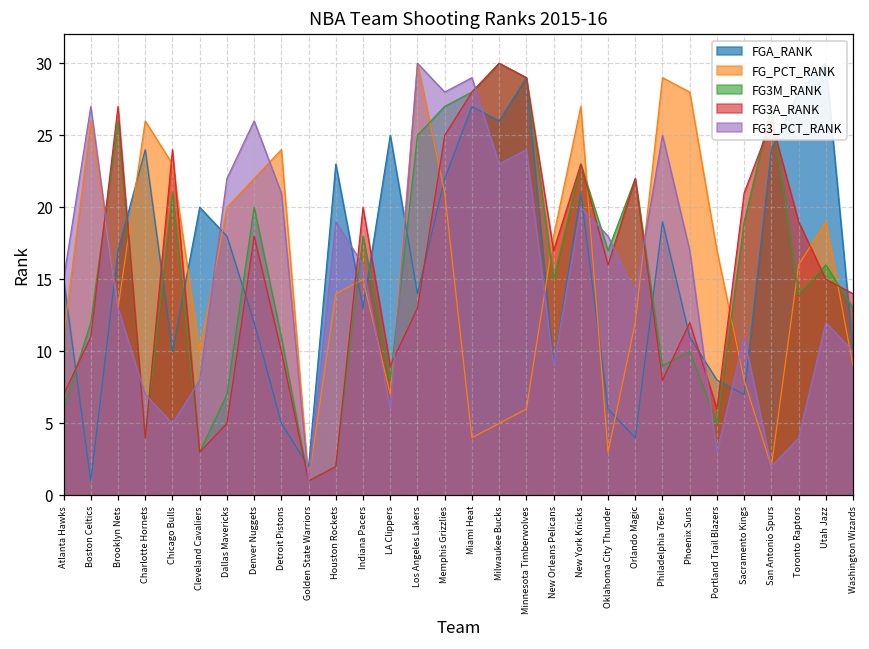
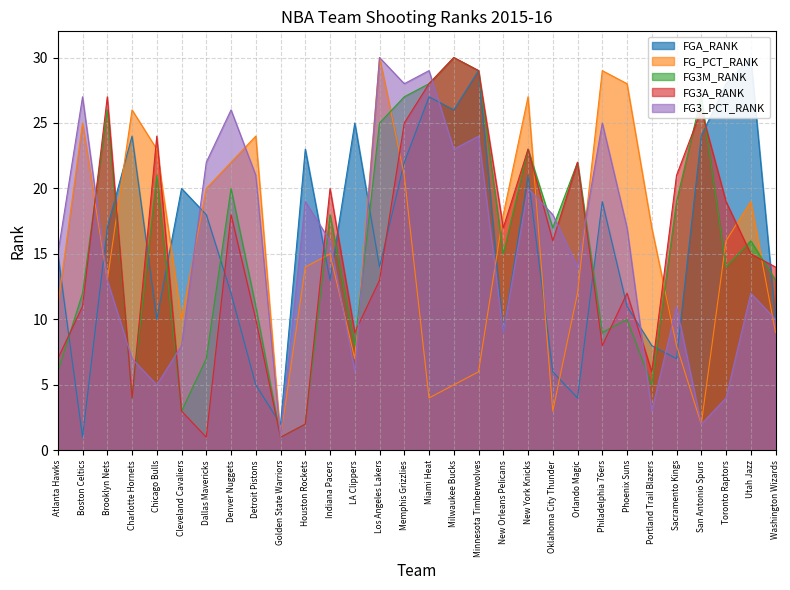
  {
    "FGA_RANK": {
      "Boston Celtics": 1,
      "Brooklyn Nets": 17,
      "Charlotte Hornets": 24,
      "Chicago Bulls": 10,
      "Cleveland Cavaliers": 20,
      "Dallas Mavericks": 18,
      "Denver Nuggets": 12,
      "Detroit Pistons": 5,
      "Golden State Warriors": 2,
      "Houston Rockets": 23,
      "Indiana Pacers": 13,
      "LA Clippers": 25,
      "Los Angeles Lakers": 14,
      "Memphis Grizzlies": 22,
      "Miami Heat": 27,
      "Milwaukee Bucks": 26,
      "New York Knicks": 21,
      "Oklahoma City Thunder": 6,
      "Orlando Magic": 4,
      "Philadelphia 76ers": 19,
      "Phoenix Suns": 11,
      "Portland Trail Blazers": 8,
      "Sacramento Kings": 7,
      "San Antonio Spurs": 24
    },
    "FG_PCT_RANK": {
      "Atlanta Hawks": 11,
-     "Boston Celtics": 26,
+     "Boston Celtics": 25,
      "Charlotte Hornets": 26,
      "Chicago Bulls": 23,
      "Cleveland Cavaliers": 10,
      "Dallas Mavericks": 20,
      "Denver Nuggets": 22,
      "Detroit Pistons": 24,
      "Houston Rockets": 14,
      "Indiana Pacers": 15,
      "LA Clippers": 7,
      "Memphis Grizzlies": 21,
      "Miami Heat": 4,
      "Milwaukee Bucks": 5,
      "Minnesota Timberwolves": 6,
      "New Orleans Pelicans": 18,
      "New York Knicks": 27,
      "Oklahoma City Thunder": 3,
      "Orlando Magic": 12,
      "Philadelphia 76ers": 29,
      "Phoenix Suns": 28,
      "Portland Trail Blazers": 17,
      "Sacramento Kings": 8,
      "Toronto Raptors": 16,
      "Utah Jazz": 19,
      "Washington Wizards": 9
    },
    "FG3M_RANK": {
      "Atlanta Hawks": 6,
      "Boston Celtics": 12,
      "Brooklyn Nets": 26,
      "Chicago Bulls": 21,
      "Dallas Mavericks": 7,
      "Denver Nuggets": 20,
      "Detroit Pistons": 11,
      "Indiana Pacers": 18,
      "LA Clippers": 8,
      "Los Angeles Lakers": 25,
      "Memphis Grizzlies": 27,
      "New Orleans Pelicans": 15,
      "Oklahoma City Thunder": 17,
      "Philadelphia 76ers": 9,
      "Phoenix Suns": 10,
      "Portland Trail Blazers": 5,
      "Sacramento Kings": 19,
      "Toronto Raptors": 14,
      "Utah Jazz": 16,
      "Washington Wizards": 13
    },
    "FG3A_RANK": {
      "Atlanta Hawks": 7,
      "Boston Celtics": 11,
      "Brooklyn Nets": 27,
      "Chicago Bulls": 24,
-     "Dallas Mavericks": 5,
+     "Dallas Mavericks": 1,
      "Denver Nuggets": 18,
      "Detroit Pistons": 10,
      "Indiana Pacers": 20,
      "LA Clippers": 9,
      "Los Angeles Lakers": 13,
      "Memphis Grizzlies": 25,
      "New Orleans Pelicans": 17,
      "Oklahoma City Thunder": 16,
      "Philadelphia 76ers": 8,
      "Phoenix Suns": 12,
      "Portland Trail Blazers": 6,
      "Sacramento Kings": 21,
      "Toronto Raptors": 19,
      "Utah Jazz": 15,
      "Washington Wizards": 14
    },
    "FG3_PCT_RANK": {
      "Boston Celtics": 27,
      "Charlotte Hornets": 7,
      "Chicago Bulls": 5,
      "Cleveland Cavaliers": 8,
      "Dallas Mavericks": 22,
      "Denver Nuggets": 26,
      "Detroit Pistons": 21,
      "Houston Rockets": 19,
      "Indiana Pacers": 16,
      "LA Clippers": 6,
      "Memphis Grizzlies": 28,
      "Miami Heat": 29,
      "Milwaukee Bucks": 23,
      "Minnesota Timberwolves": 24,
      "New York Knicks": 20,
      "Oklahoma City Thunder": 18,
      "Orlando Magic": 14,
      "Philadelphia 76ers": 25,
      "Phoenix Suns": 17,
      "Portland Trail Blazers": 3,
      "Sacramento Kings": 11,
      "Toronto Raptors": 4,
      "Utah Jazz": 12
    }
  }
